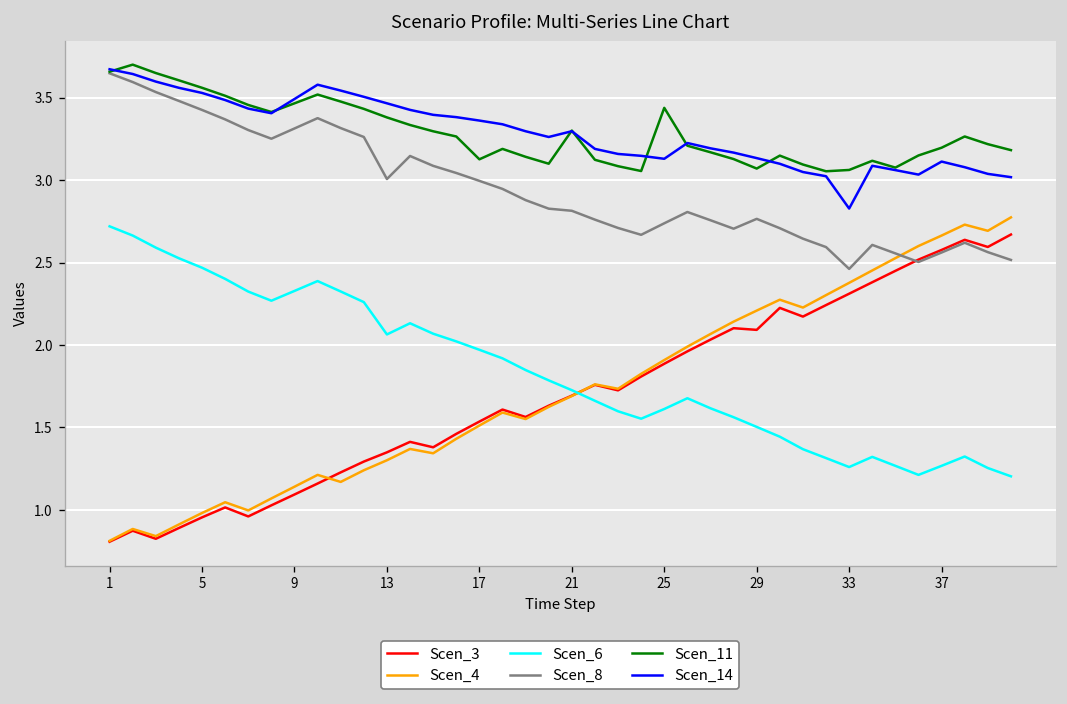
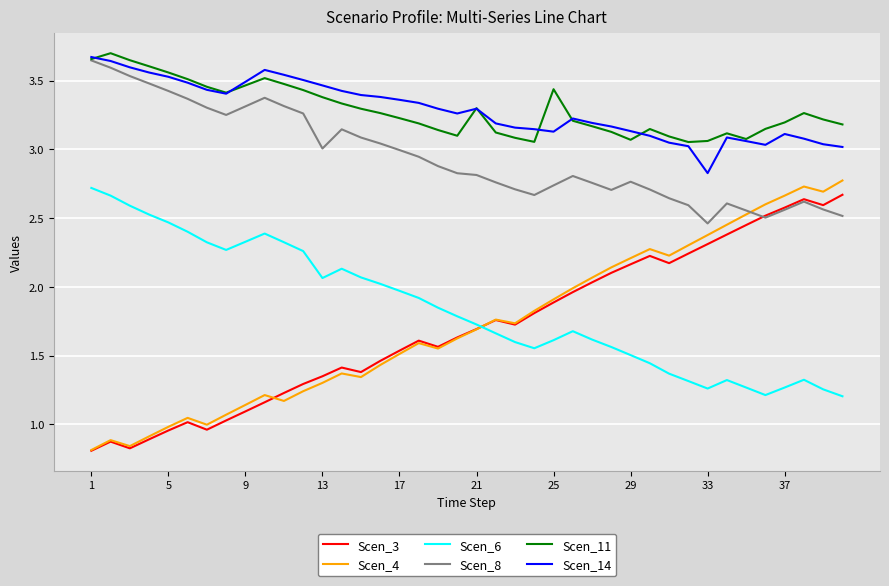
  {
    "Scen_3": {
      "5": 0.96,
      "9": 1.09,
      "13": 1.35,
      "17": 1.54,
      "25": 1.89,
-     "29": 2.09,
+     "29": 2.16,
      "33": 2.31
    },
    "Scen_4": {
      "5": 0.98,
      "9": 1.14,
      "13": 1.30,
      "17": 1.51,
      "25": 1.91,
      "29": 2.21,
      "33": 2.38,
      "37": 2.66
    },
    "Scen_6": {
      "1": 2.72,
      "5": 2.47,
      "9": 2.33,
      "13": 2.06,
      "17": 1.97,
      "21": 1.73,
      "25": 1.61,
      "29": 1.50,
      "33": 1.26,
      "37": 1.27
    },
    "Scen_8": {
      "5": 3.43,
      "9": 3.31,
      "13": 3.01,
      "17": 3.00,
      "21": 2.81,
      "25": 2.74,
      "29": 2.76,
      "33": 2.46
    },
    "Scen_11": {
      "5": 3.56,
      "9": 3.47,
      "13": 3.38,
-     "17": 3.13,
+     "17": 3.23,
      "25": 3.44,
      "29": 3.07,
      "33": 3.06,
      "37": 3.20
    },
    "Scen_14": {
      "5": 3.53,
      "9": 3.49,
      "13": 3.47,
      "17": 3.36,
      "25": 3.13,
      "29": 3.13,
      "33": 2.83,
      "37": 3.11
    }
  }
